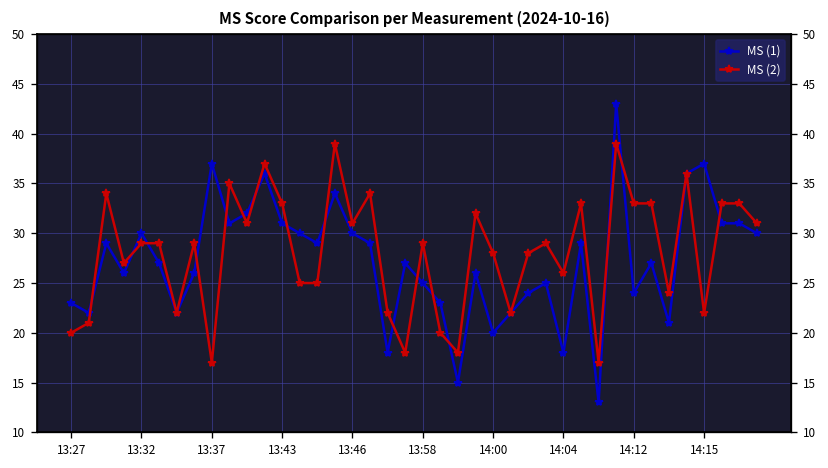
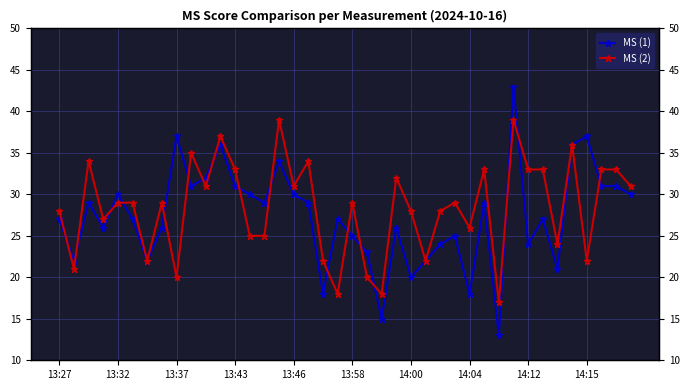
  {
    "MS (1)": {
-     "13:27": 23,
+     "13:27": 27,
      "13:32": 30,
      "13:37": 37,
      "14:04": 18,
      "14:15": 37
    },
    "MS (2)": {
-     "13:27": 20,
+     "13:27": 28,
      "13:32": 29,
-     "13:37": 17,
+     "13:37": 20,
      "14:04": 26,
      "14:15": 22
    }
  }
